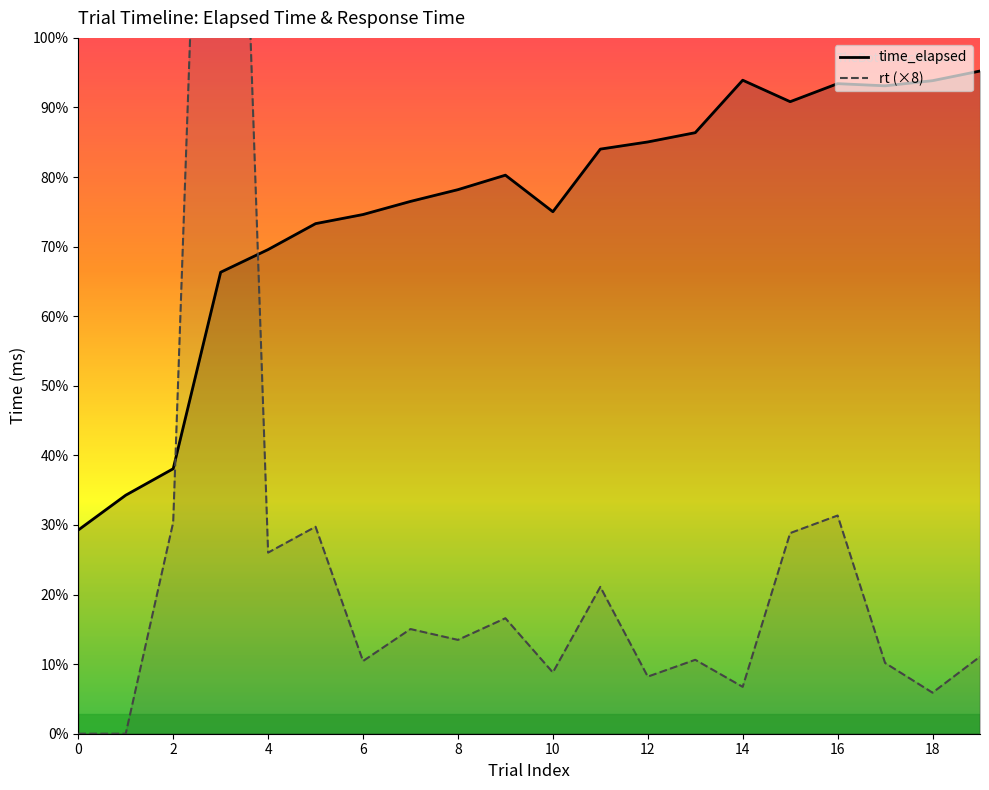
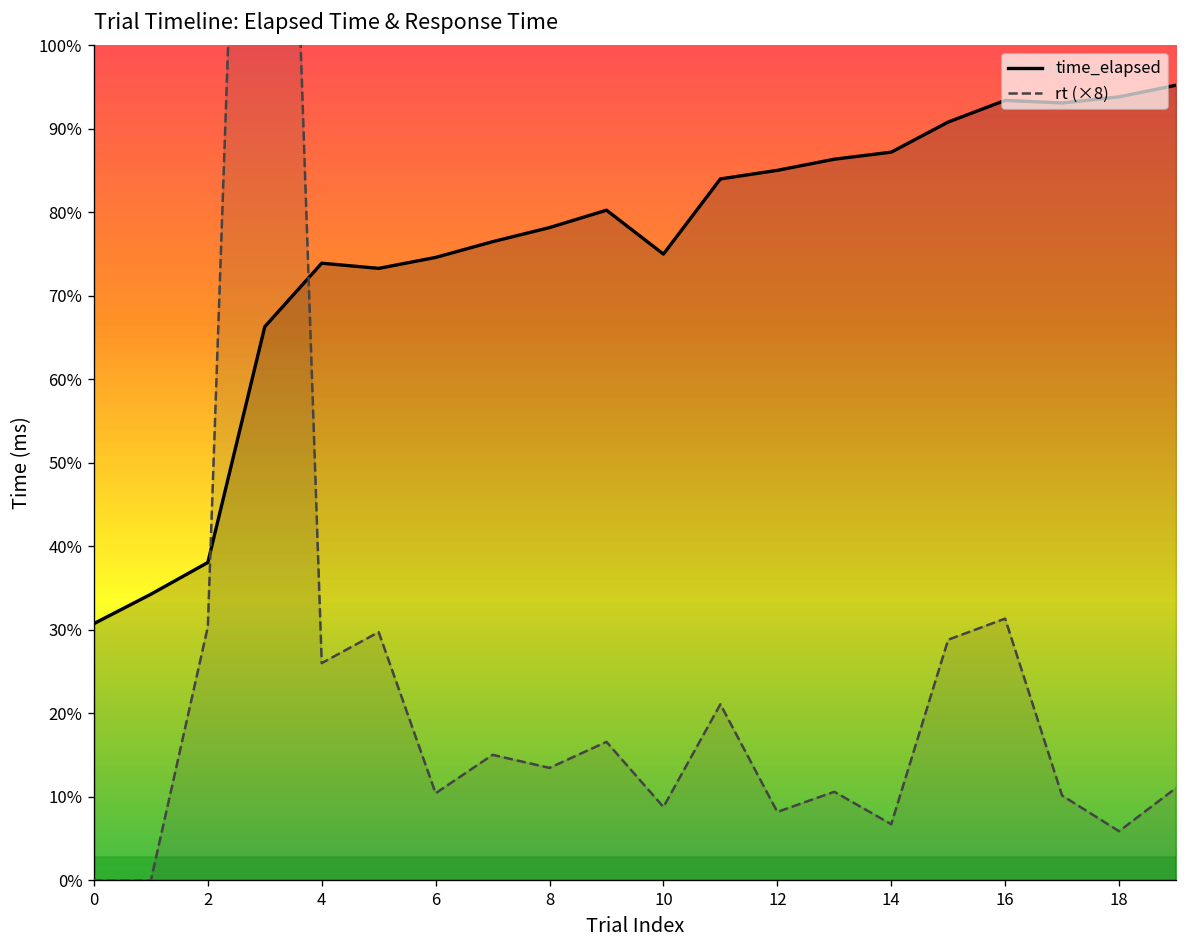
  {
    "time_elapsed": {
-     "0": "29%",
+     "0": "31%",
      "2": "38%",
-     "4": "70%",
+     "4": "74%",
      "6": "75%",
      "8": "78%",
      "10": "75%",
      "12": "85%",
-     "14": "94%"
+     "14": "87%"
    },
    "rt (×8)": {
      "2": "30%",
      "4": "26%",
      "6": "10%",
      "8": "13%",
      "10": "9%",
      "12": "8%",
      "14": "7%",
      "16": "31%",
      "18": "6%"
    }
  }
